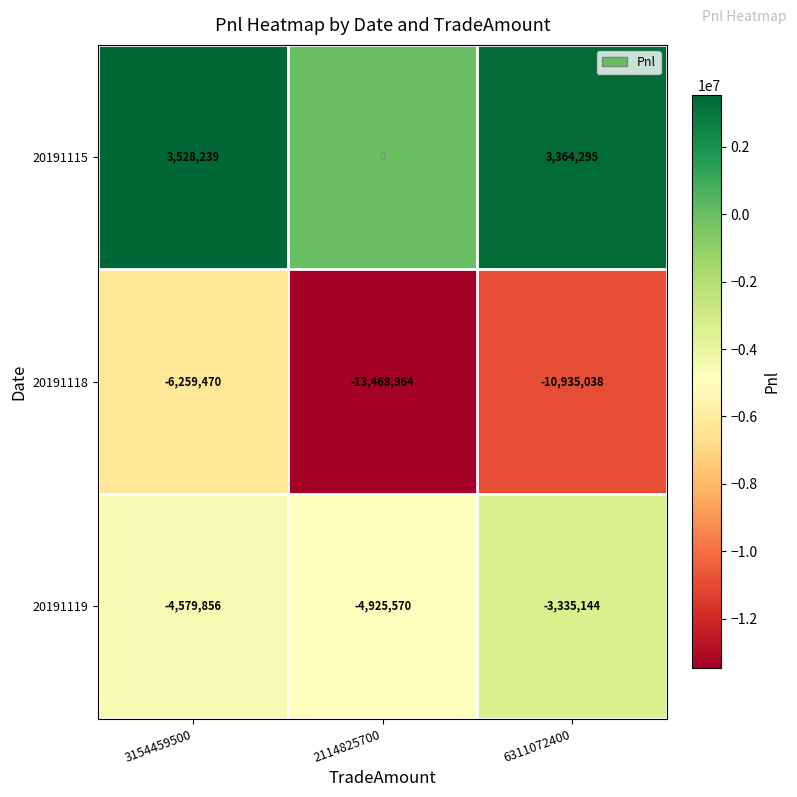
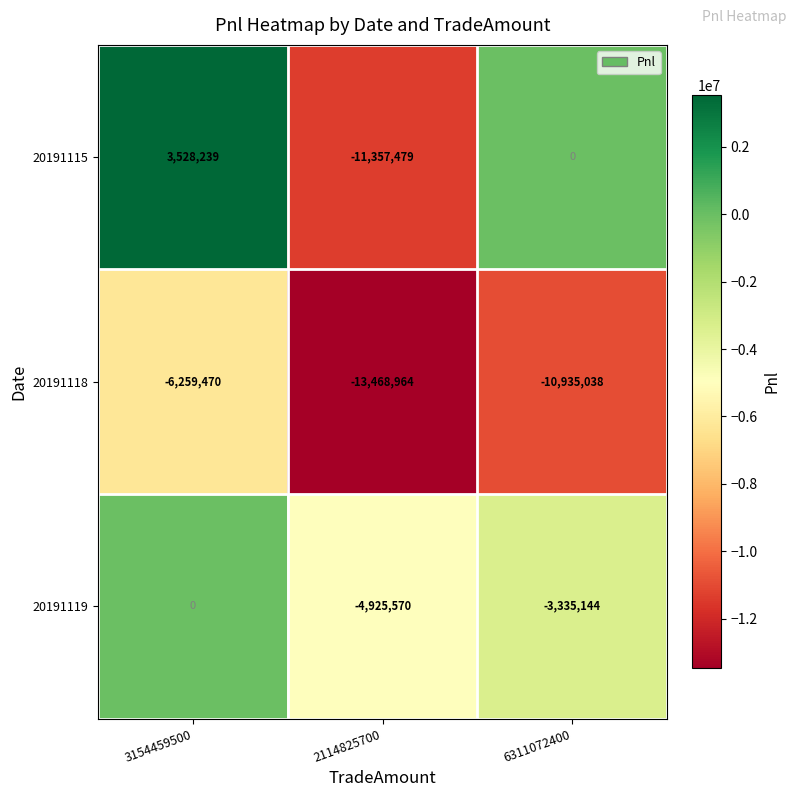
  {
    "20191115": {
      "3154459500": "3,528,239",
-     "2114825700": "0",
-     "6311072400": "3,364,295"
+     "2114825700": "-11,357,479",
+     "6311072400": "0"
    },
    "20191118": {
      "3154459500": "-6,259,470",
      "2114825700": "-13,468,964",
      "6311072400": "-10,935,038"
    },
    "20191119": {
-     "3154459500": "-4,579,856",
+     "3154459500": "0",
      "2114825700": "-4,925,570",
      "6311072400": "-3,335,144"
    }
  }
